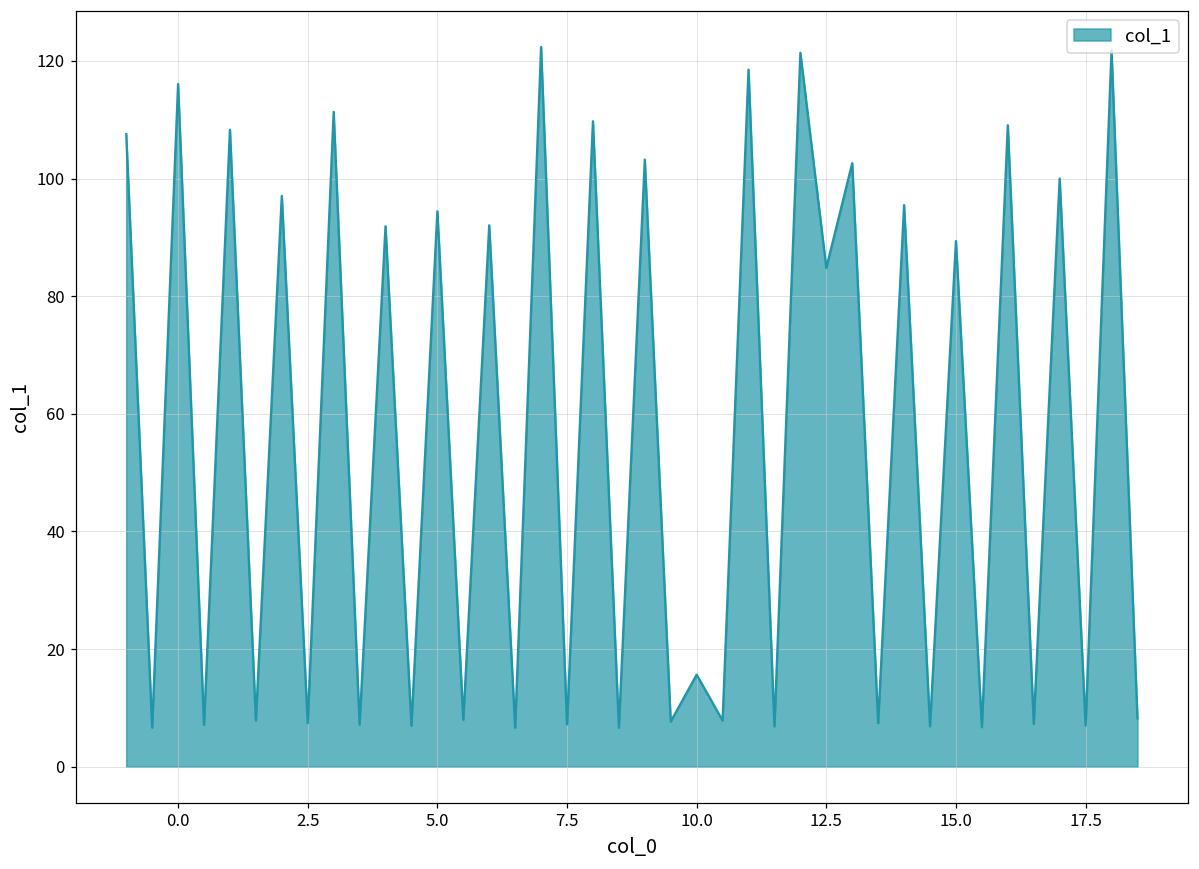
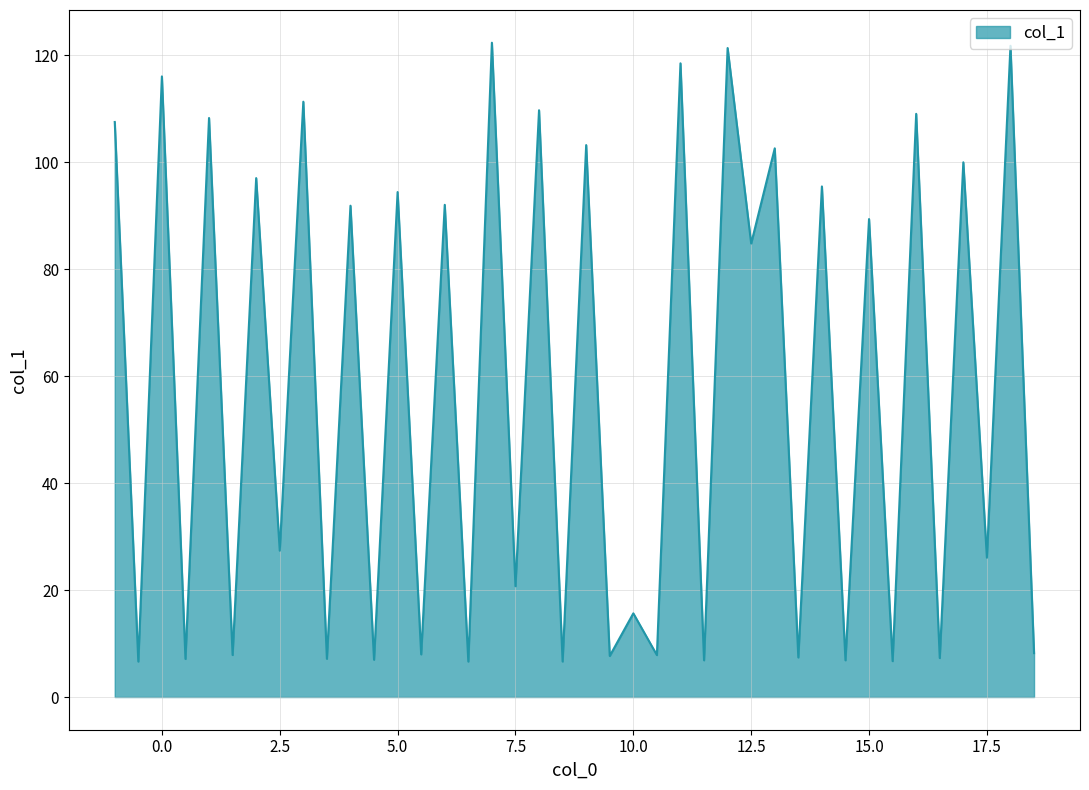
  {
    "0.0": 116,
-   "2.5": 7,
+   "2.5": 27,
    "5.0": 94,
-   "7.5": 7,
+   "7.5": 21,
    "10.0": 16,
    "12.5": 85,
    "15.0": 89,
-   "17.5": 7
+   "17.5": 26
  }
